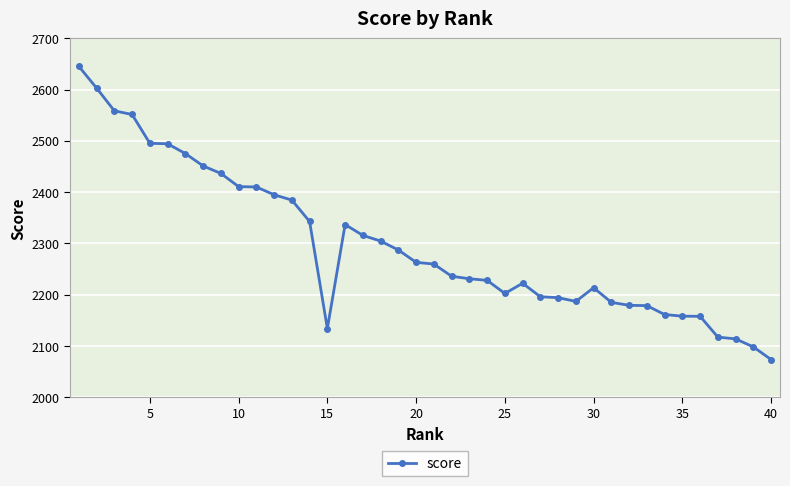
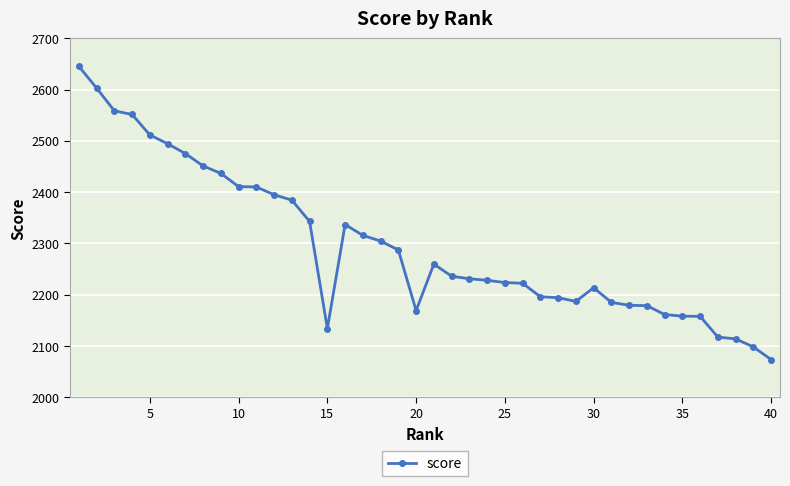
  {
-   "5": 2500,
+   "5": 2510,
    "10": 2410,
    "15": 2130,
-   "20": 2260,
-   "25": 2200,
+   "20": 2170,
+   "25": 2220,
    "30": 2210,
    "35": 2160,
    "40": 2070
  }
